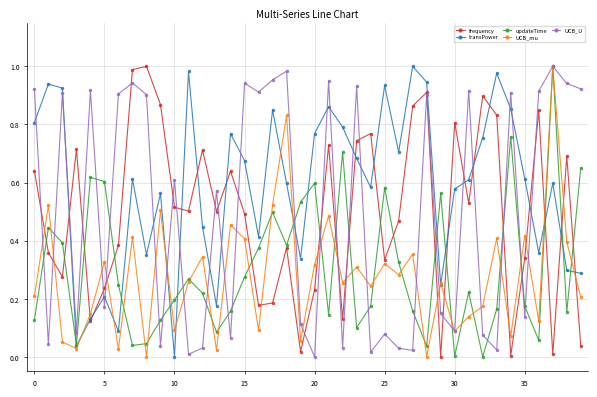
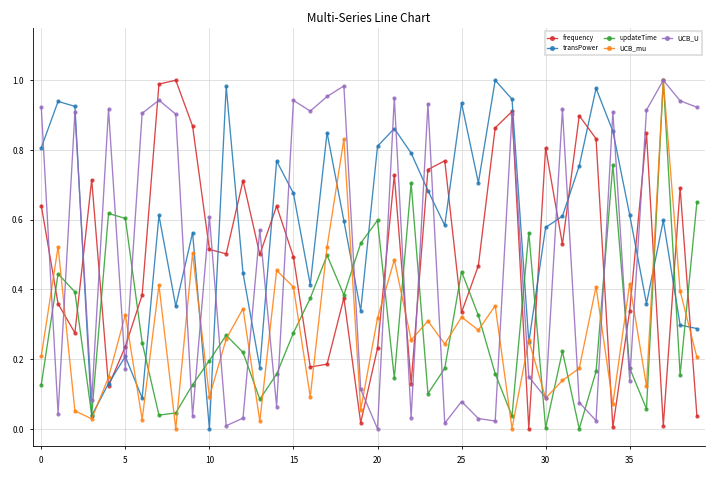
  {
    "frequency": {
      "0": 0.64,
      "5": 0.24,
      "10": 0.51,
      "15": 0.49,
      "20": 0.23,
      "25": 0.33,
      "30": 0.81,
      "35": 0.34
    },
    "transPower": {
      "0": 0.81,
      "5": 0.21,
      "10": 0.00,
      "15": 0.68,
-     "20": 0.77,
+     "20": 0.81,
      "25": 0.93,
      "30": 0.58,
      "35": 0.61
    },
    "updateTime": {
      "0": 0.13,
      "5": 0.60,
      "10": 0.20,
      "15": 0.28,
      "20": 0.60,
-     "25": 0.58,
+     "25": 0.45,
      "30": 0.00,
      "35": 0.17
    },
    "UCB_mu": {
      "0": 0.21,
      "5": 0.33,
      "10": 0.09,
      "15": 0.41,
      "20": 0.32,
      "25": 0.32,
      "35": 0.42
    },
    "UCB_U": {
      "0": 0.92,
      "5": 0.17,
      "10": 0.61,
      "15": 0.94,
      "20": 0.00,
      "25": 0.08,
      "35": 0.14
    }
  }
